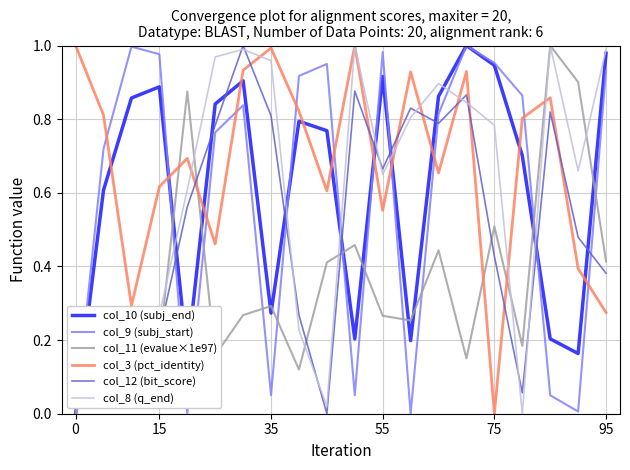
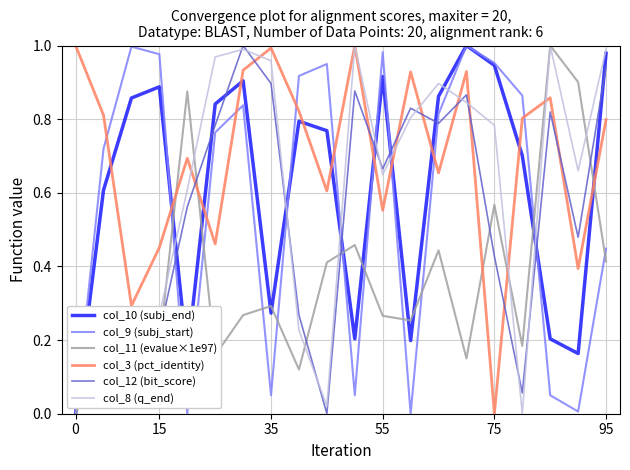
  {
    "col_10 (subj_end)": {
      "15": 0.89,
      "35": 0.27,
      "55": 0.92,
      "95": 0.98
    },
    "col_9 (subj_start)": {
      "15": 0.98,
      "35": 0.05,
      "55": 0.98,
-     "95": 0.93
+     "95": 0.45
    },
    "col_11 (evalue×1e97)": {
      "35": 0.29,
      "55": 0.27,
-     "75": 0.51,
+     "75": 0.57,
      "95": 0.41
    },
    "col_3 (pct_identity)": {
      "0": 1.00,
-     "15": 0.62,
+     "15": 0.45,
      "35": 0.99,
      "55": 0.55,
      "75": 0.00,
-     "95": 0.27
+     "95": 0.80
    },
    "col_12 (bit_score)": {
-     "35": 0.81,
+     "35": 0.90,
      "55": 0.66,
      "75": 0.43,
-     "95": 0.38
+     "95": 0.94
    },
    "col_8 (q_end)": {
      "35": 0.96,
      "55": 0.65,
      "75": 0.78,
      "95": 0.99
    }
  }
